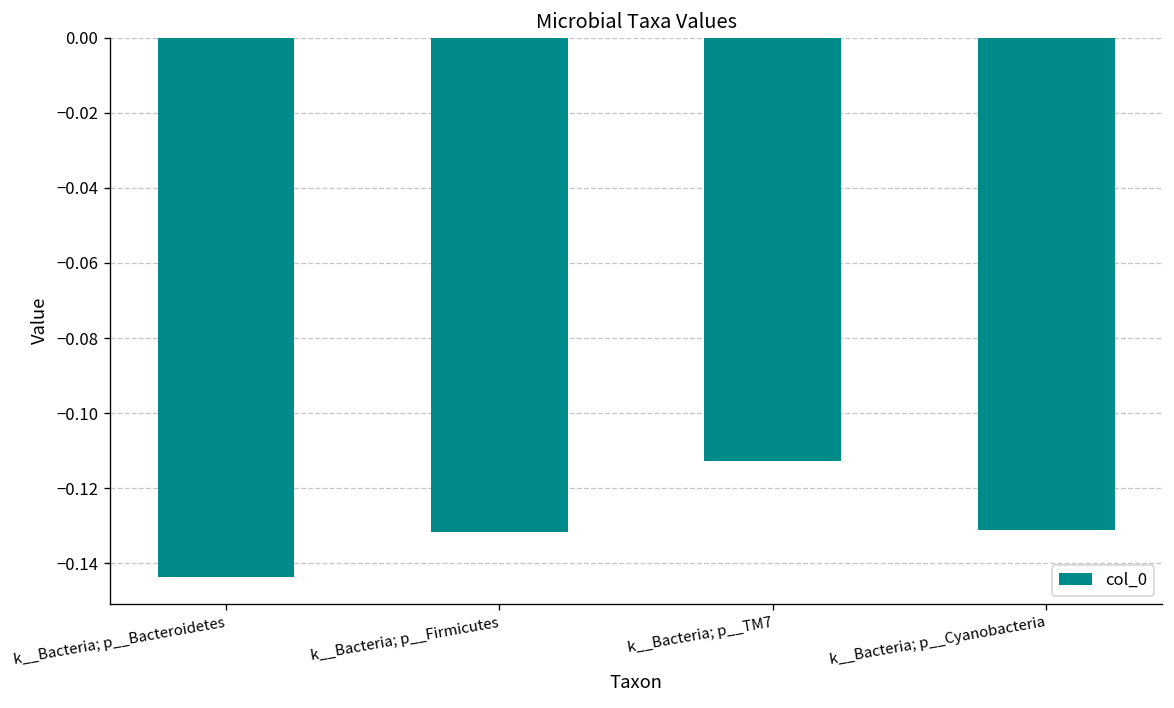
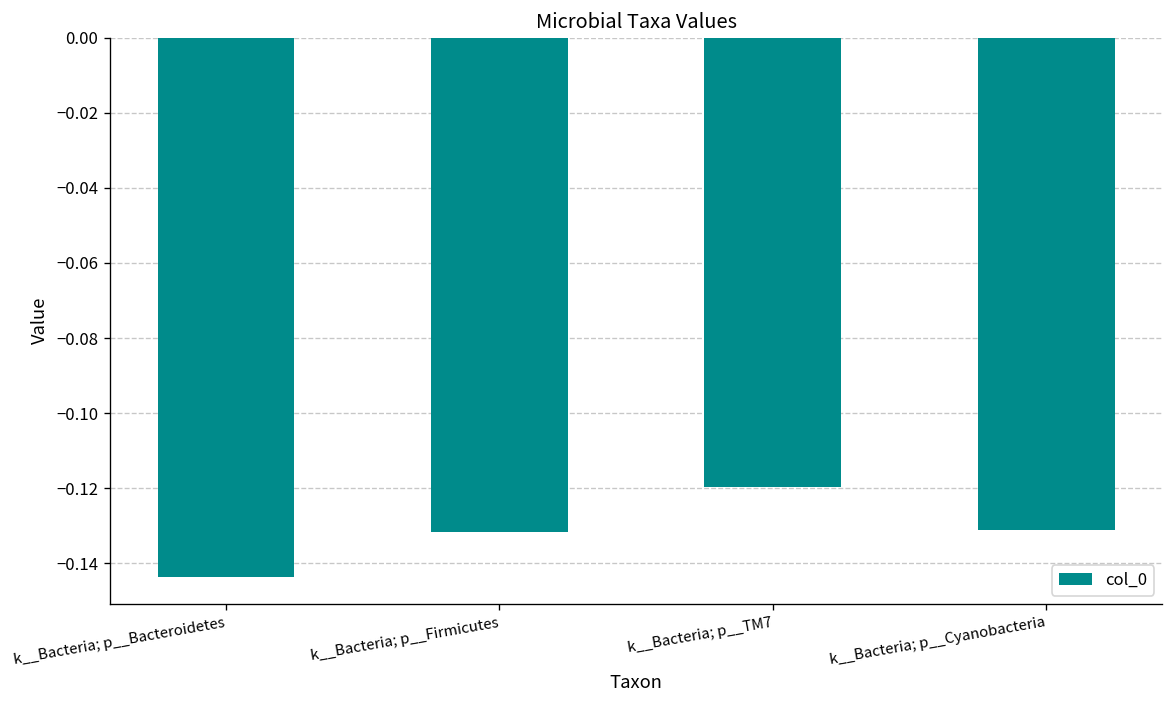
  {
    "k__Bacteria; p__Bacteroidetes": -0.144,
    "k__Bacteria; p__Firmicutes": -0.132,
-   "k__Bacteria; p__TM7": -0.113,
+   "k__Bacteria; p__TM7": -0.120,
    "k__Bacteria; p__Cyanobacteria": -0.131
  }
